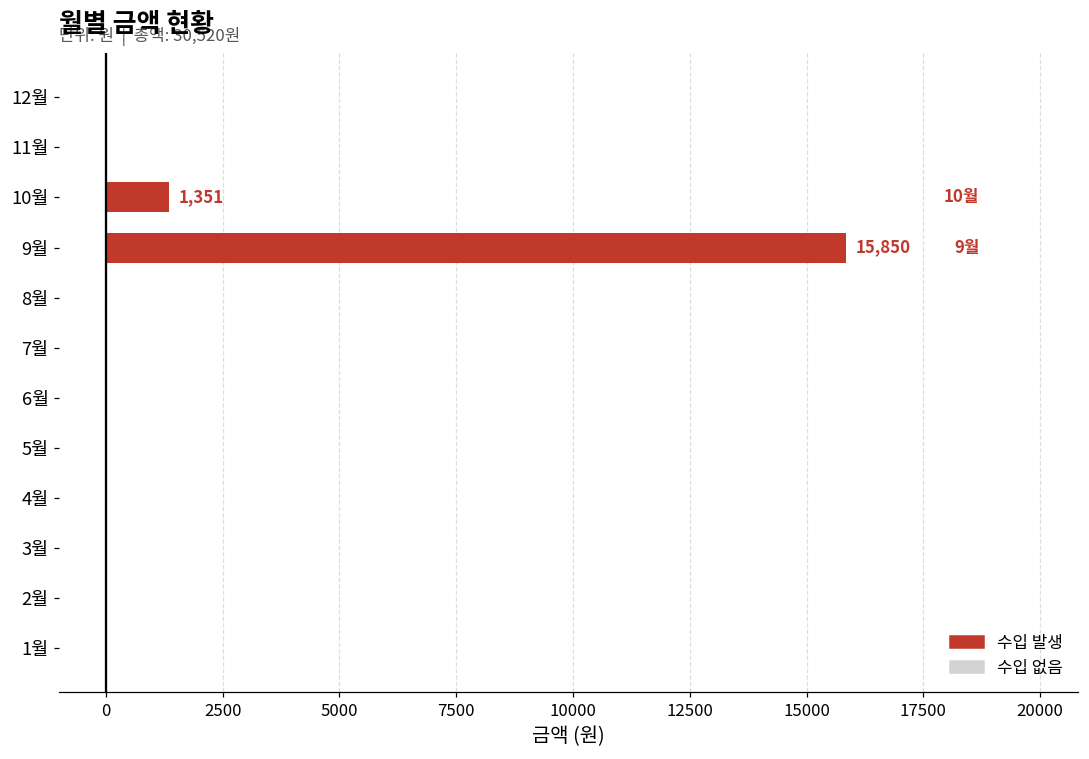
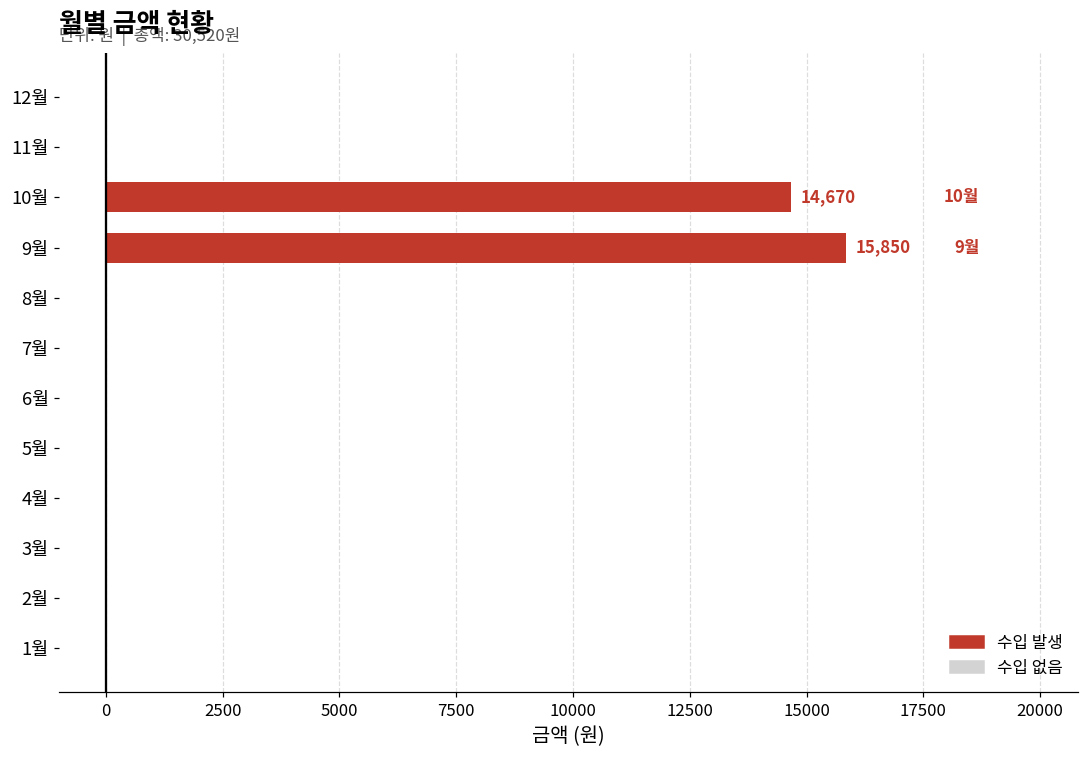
  {
-   "10월": "1,351",
+   "10월": "14,670",
    "9월": "15,850"
  }
